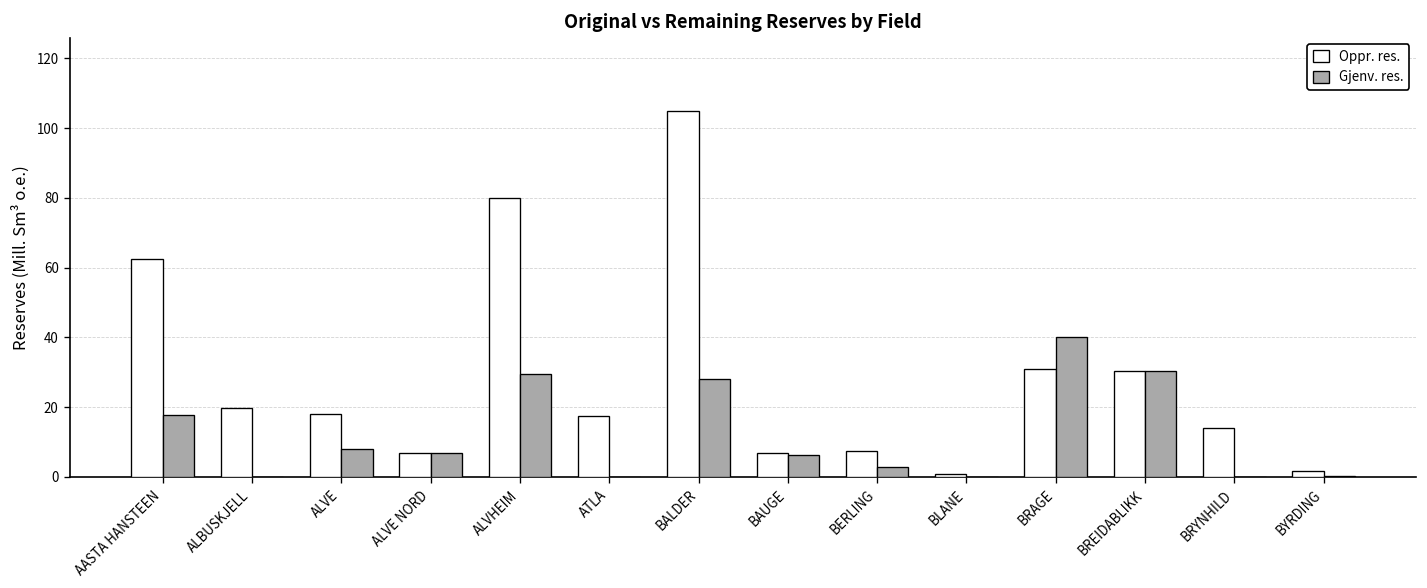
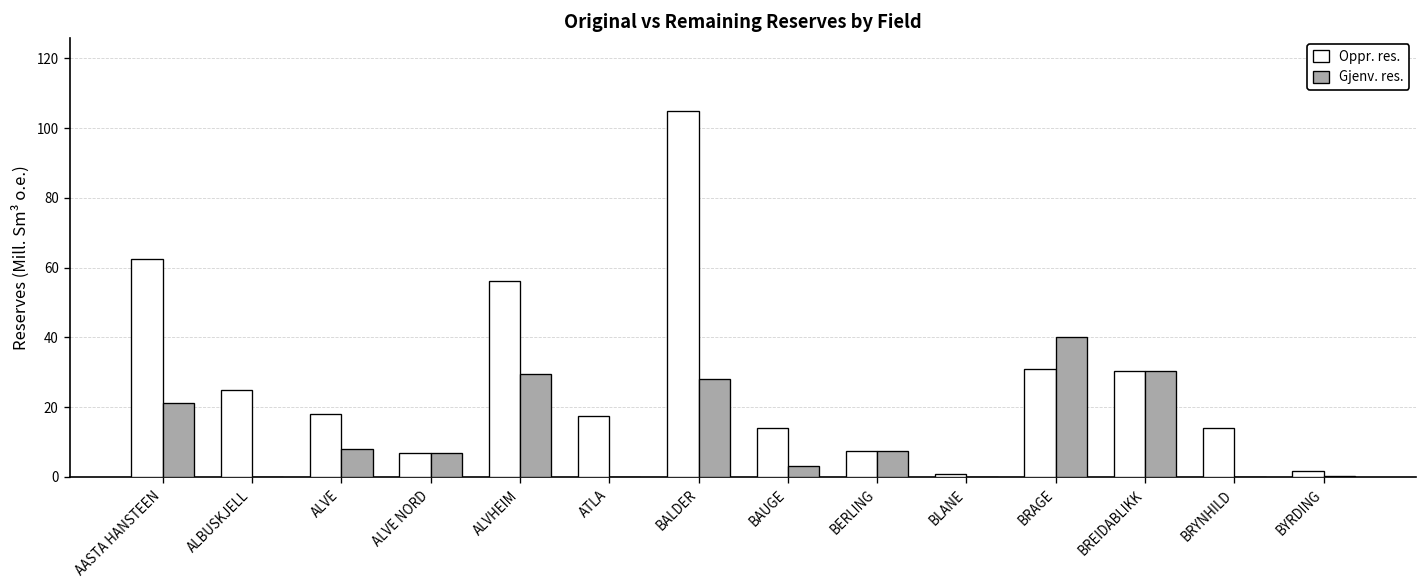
  {
    "Oppr. res.": {
      "AASTA HANSTEEN": 63,
-     "ALBUSKJELL": 20,
+     "ALBUSKJELL": 25,
      "ALVE": 18,
      "ALVE NORD": 7,
-     "ALVHEIM": 80,
+     "ALVHEIM": 56,
      "ATLA": 18,
      "BALDER": 105,
-     "BAUGE": 7,
+     "BAUGE": 14,
      "BERLING": 8,
      "BRAGE": 31,
      "BREIDABLIKK": 30,
      "BRYNHILD": 14,
      "BYRDING": 2
    },
    "Gjenv. res.": {
-     "AASTA HANSTEEN": 18,
+     "AASTA HANSTEEN": 21,
      "ALBUSKJELL": 0,
      "ALVE": 8,
      "ALVE NORD": 7,
      "ALVHEIM": 30,
      "ATLA": 0,
      "BALDER": 28,
-     "BAUGE": 6,
-     "BERLING": 3,
+     "BAUGE": 3,
+     "BERLING": 8,
      "BRAGE": 40,
      "BREIDABLIKK": 30,
      "BRYNHILD": 0
    }
  }
